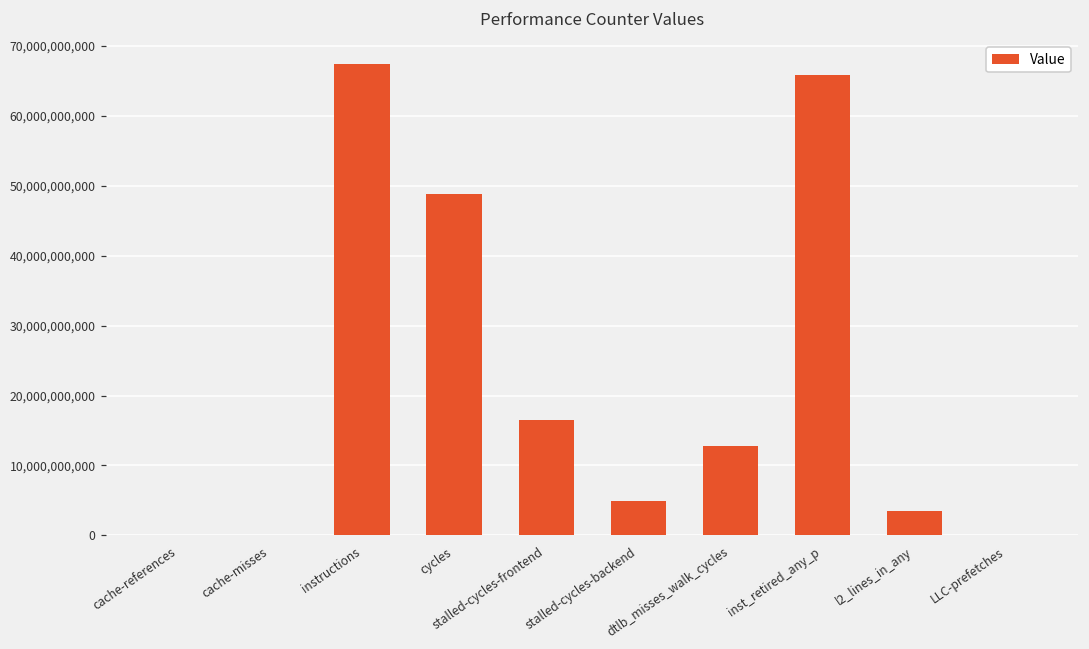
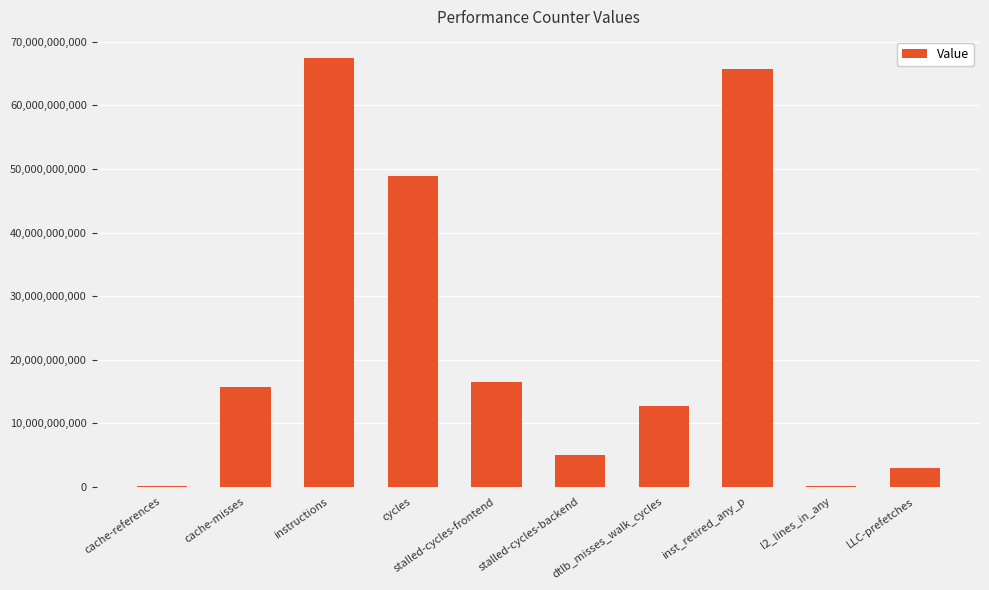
  {
-   "cache-misses": "0",
+   "cache-misses": "16,000,000,000",
    "instructions": "67,000,000,000",
    "cycles": "49,000,000,000",
    "stalled-cycles-frontend": "17,000,000,000",
    "stalled-cycles-backend": "5,000,000,000",
    "dtlb_misses_walk_cycles": "13,000,000,000",
    "inst_retired_any_p": "66,000,000,000",
-   "l2_lines_in_any": "3,000,000,000",
-   "LLC-prefetches": "0"
+   "l2_lines_in_any": "0",
+   "LLC-prefetches": "3,000,000,000"
  }
